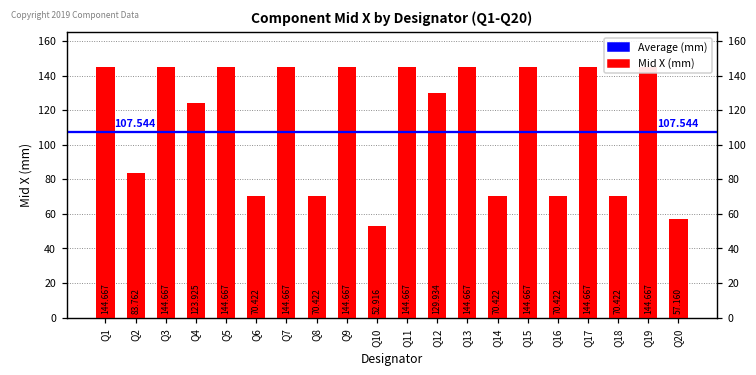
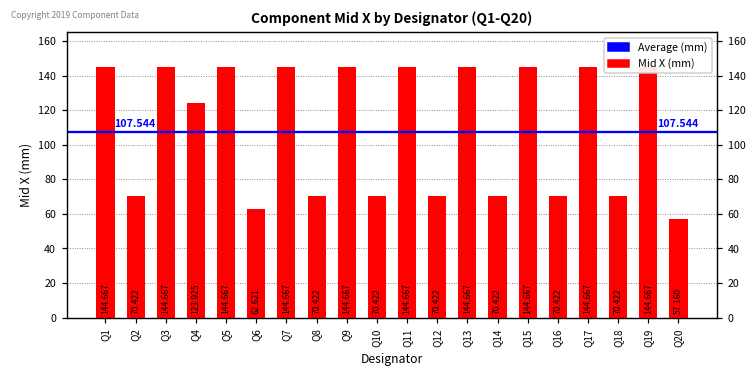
  {
    "Q1": 144.667,
-   "Q2": 83.762,
+   "Q2": 70.422,
    "Q3": 144.667,
    "Q4": 123.925,
    "Q5": 144.667,
-   "Q6": 70.422,
+   "Q6": 62.621,
    "Q7": 144.667,
    "Q8": 70.422,
    "Q9": 144.667,
-   "Q10": 52.916,
+   "Q10": 70.422,
    "Q11": 144.667,
-   "Q12": 129.934,
+   "Q12": 70.422,
    "Q13": 144.667,
    "Q14": 70.422,
    "Q15": 144.667,
    "Q16": 70.422,
    "Q17": 144.667,
    "Q18": 70.422,
    "Q20": 57.160
  }
